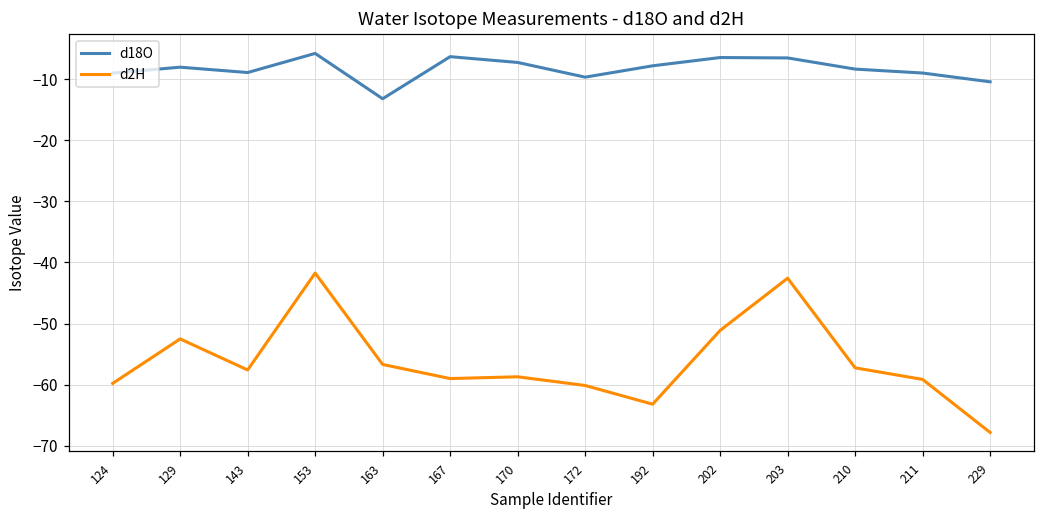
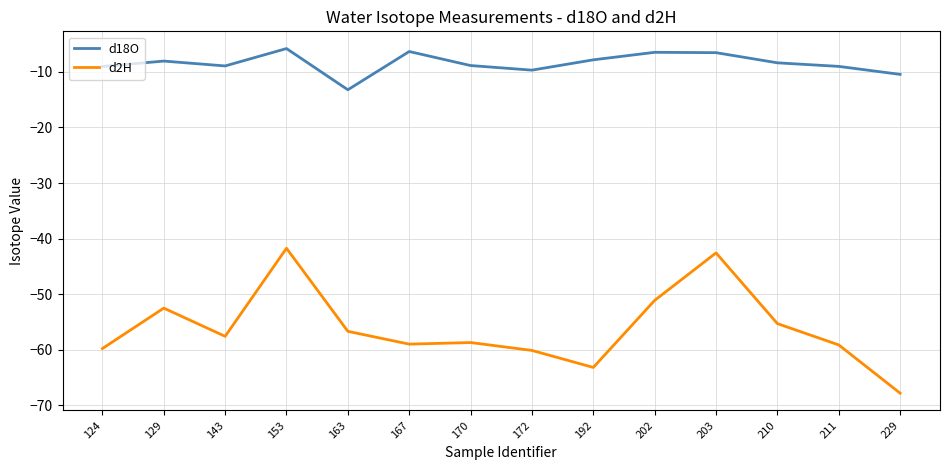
  {
    "d18O": {
      "129": -8,
      "143": -9,
      "153": -6,
      "163": -13,
      "167": -6,
-     "170": -7,
+     "170": -9,
      "172": -10,
      "192": -8,
      "202": -6,
      "203": -7,
      "210": -8,
      "211": -9,
      "229": -10
    },
    "d2H": {
      "124": -60,
      "129": -53,
      "143": -58,
      "153": -42,
      "163": -57,
      "167": -59,
      "170": -59,
      "172": -60,
      "192": -63,
      "202": -51,
      "203": -43,
-     "210": -57,
+     "210": -55,
      "211": -59,
      "229": -68
    }
  }
